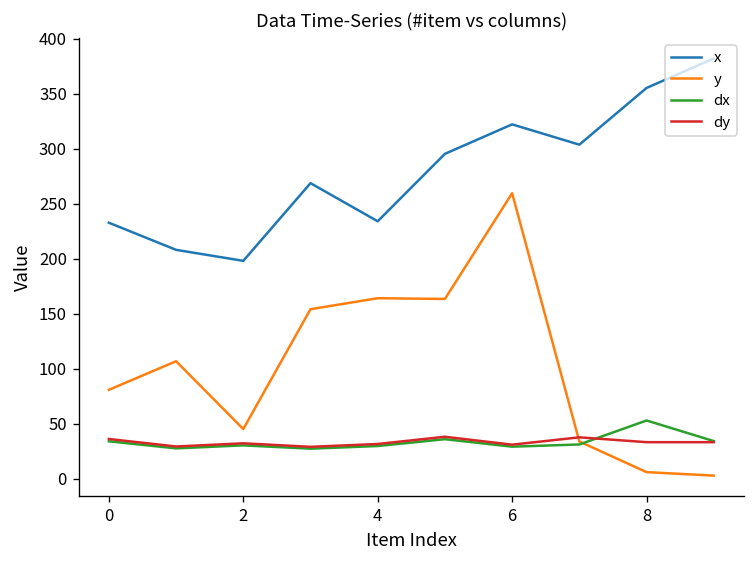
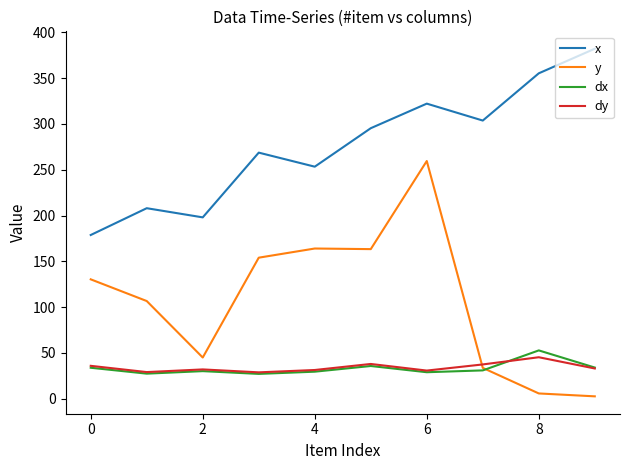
  {
    "x": {
-     "0": 230,
+     "0": 180,
      "2": 200,
-     "4": 230,
+     "4": 250,
      "6": 320,
      "8": 360
    },
    "y": {
-     "0": 80,
+     "0": 130,
      "2": 50,
      "4": 160,
      "6": 260,
      "8": 10
    },
    "dx": {
      "8": 50
    },
    "dy": {
-     "8": 30
+     "8": 50
    }
  }
